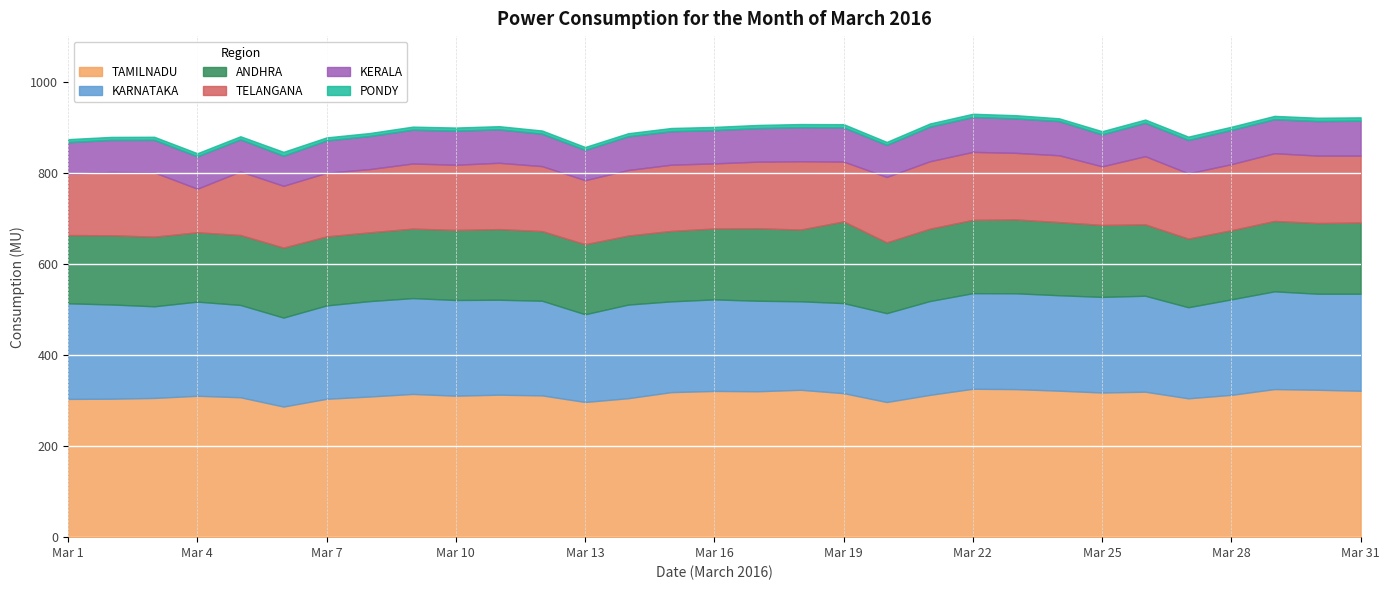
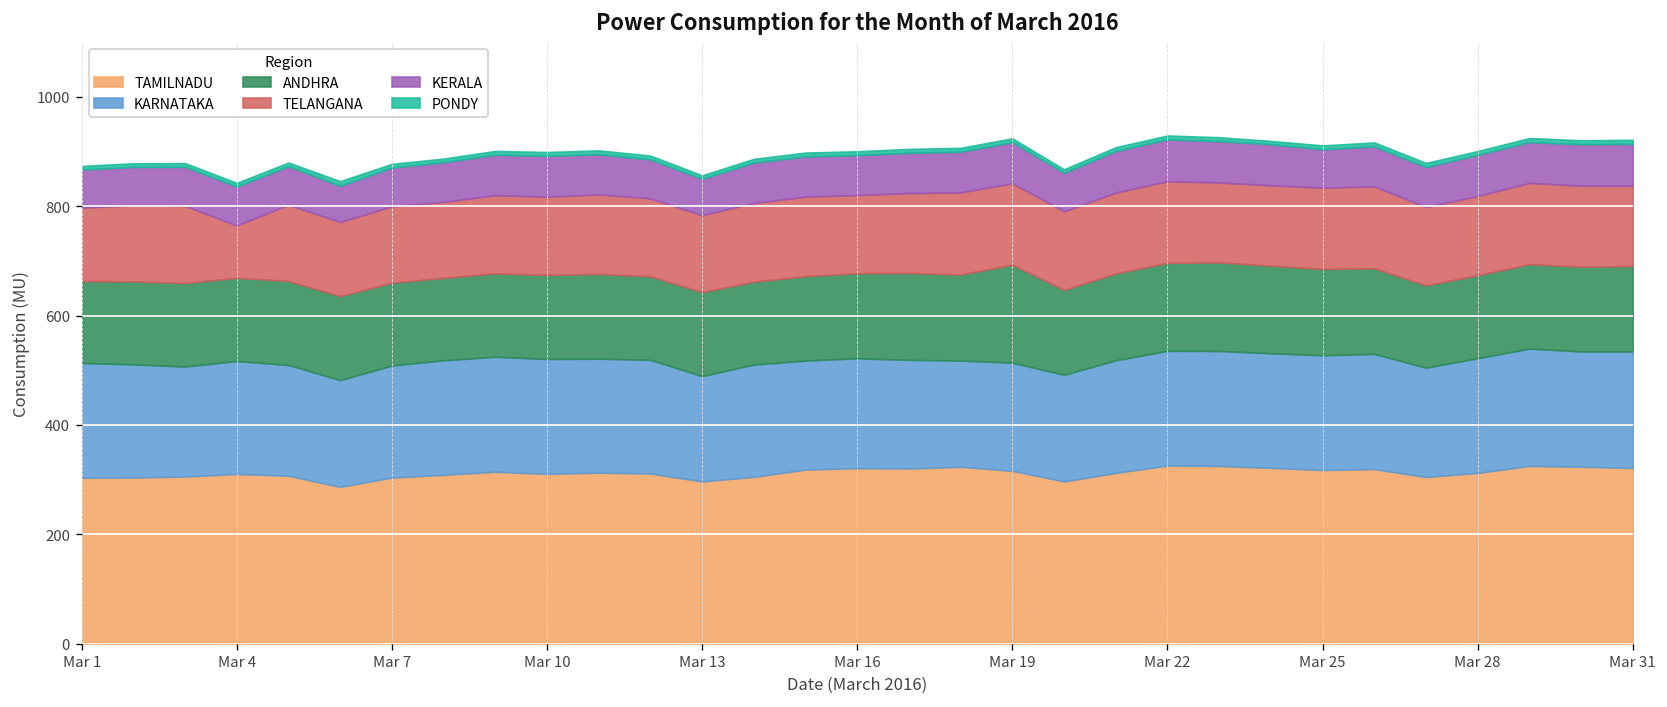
  {
    "TAMILNADU": {
      "Mar 1": 300,
      "Mar 4": 310,
      "Mar 7": 300,
      "Mar 10": 310,
      "Mar 13": 300,
      "Mar 16": 320,
      "Mar 19": 320,
      "Mar 22": 330,
      "Mar 25": 320,
      "Mar 28": 310,
      "Mar 31": 320
    },
    "KARNATAKA": {
      "Mar 1": 210,
      "Mar 4": 210,
      "Mar 7": 210,
      "Mar 10": 210,
      "Mar 13": 190,
      "Mar 16": 200,
      "Mar 19": 200,
      "Mar 22": 210,
      "Mar 25": 210,
      "Mar 28": 210,
      "Mar 31": 210
    },
    "ANDHRA": {
      "Mar 1": 150,
      "Mar 4": 150,
      "Mar 7": 150,
      "Mar 10": 150,
      "Mar 13": 150,
      "Mar 16": 160,
      "Mar 19": 180,
      "Mar 22": 160,
      "Mar 25": 160,
      "Mar 28": 150,
      "Mar 31": 160
    },
    "TELANGANA": {
      "Mar 1": 130,
      "Mar 4": 100,
      "Mar 7": 140,
      "Mar 10": 140,
      "Mar 13": 140,
      "Mar 16": 140,
-     "Mar 19": 130,
+     "Mar 19": 150,
      "Mar 22": 150,
-     "Mar 25": 130,
+     "Mar 25": 150,
      "Mar 28": 150,
      "Mar 31": 150
    },
    "KERALA": {
      "Mar 1": 70,
      "Mar 4": 70,
      "Mar 7": 70,
      "Mar 10": 70,
      "Mar 13": 70,
      "Mar 16": 70,
      "Mar 19": 80,
      "Mar 22": 80,
      "Mar 25": 70,
      "Mar 28": 80,
      "Mar 31": 80
    },
    "PONDY": {
      "Mar 1": 10,
      "Mar 4": 10,
      "Mar 7": 10,
      "Mar 10": 10,
      "Mar 13": 10,
      "Mar 16": 10,
      "Mar 19": 10,
      "Mar 22": 10,
      "Mar 25": 10,
      "Mar 28": 10,
      "Mar 31": 10
    }
  }
